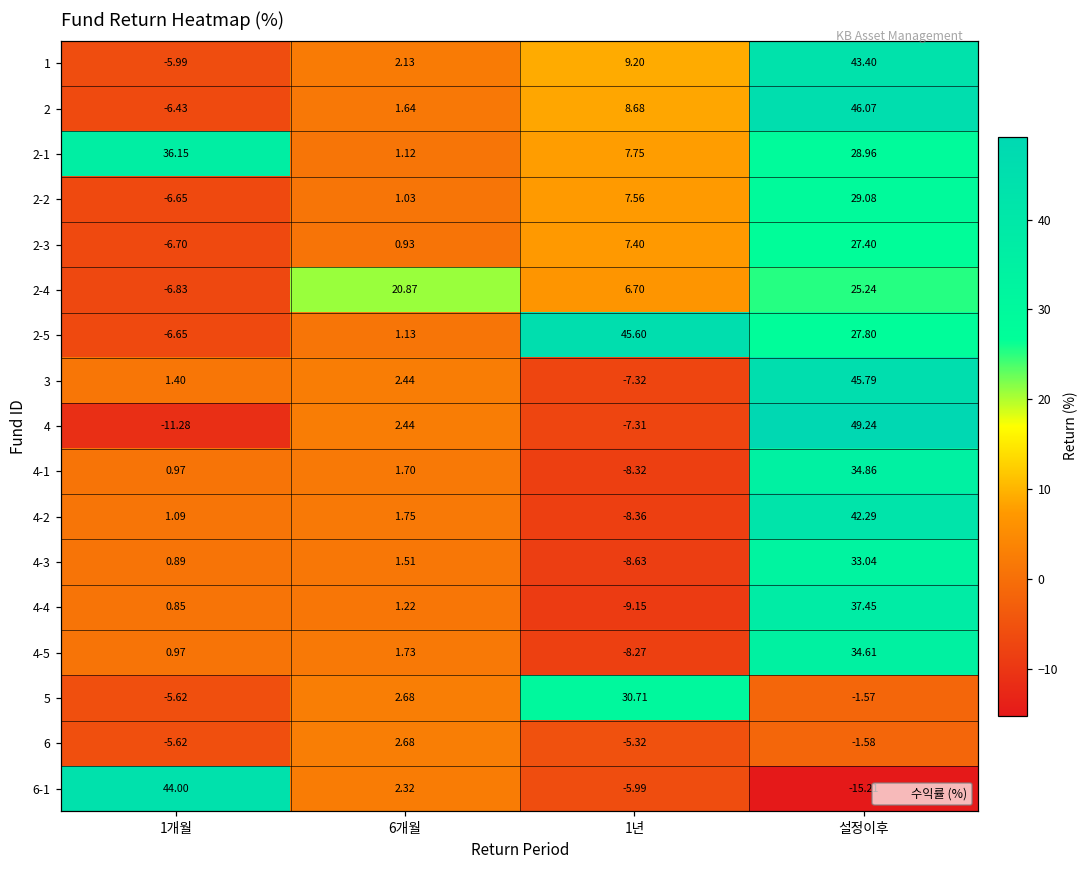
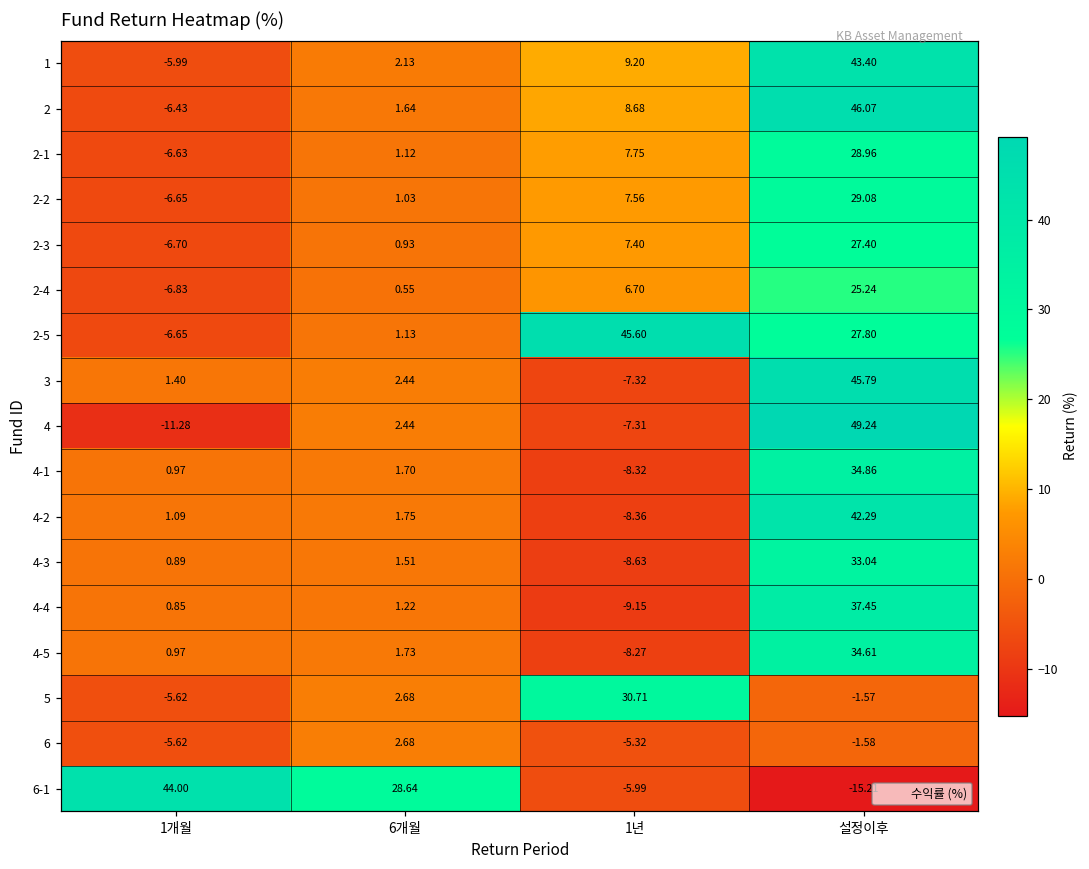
  {
    "1": {
      "1개월": -5.99,
      "6개월": 2.13,
      "1년": 9.20,
      "설정이후": 43.40
    },
    "2": {
      "1개월": -6.43,
      "6개월": 1.64,
      "1년": 8.68,
      "설정이후": 46.07
    },
    "2-1": {
-     "1개월": 36.15,
+     "1개월": -6.63,
      "6개월": 1.12,
      "1년": 7.75,
      "설정이후": 28.96
    },
    "2-2": {
      "1개월": -6.65,
      "6개월": 1.03,
      "1년": 7.56,
      "설정이후": 29.08
    },
    "2-3": {
      "1개월": -6.70,
      "6개월": 0.93,
      "1년": 7.40,
      "설정이후": 27.40
    },
    "2-4": {
      "1개월": -6.83,
-     "6개월": 20.87,
+     "6개월": 0.55,
      "1년": 6.70,
      "설정이후": 25.24
    },
    "2-5": {
      "1개월": -6.65,
      "6개월": 1.13,
      "1년": 45.60,
      "설정이후": 27.80
    },
    "3": {
      "1개월": 1.40,
      "6개월": 2.44,
      "1년": -7.32,
      "설정이후": 45.79
    },
    "4": {
      "1개월": -11.28,
      "6개월": 2.44,
      "1년": -7.31,
      "설정이후": 49.24
    },
    "4-1": {
      "1개월": 0.97,
      "6개월": 1.70,
      "1년": -8.32,
      "설정이후": 34.86
    },
    "4-2": {
      "1개월": 1.09,
      "6개월": 1.75,
      "1년": -8.36,
      "설정이후": 42.29
    },
    "4-3": {
      "1개월": 0.89,
      "6개월": 1.51,
      "1년": -8.63,
      "설정이후": 33.04
    },
    "4-4": {
      "1개월": 0.85,
      "6개월": 1.22,
      "1년": -9.15,
      "설정이후": 37.45
    },
    "4-5": {
      "1개월": 0.97,
      "6개월": 1.73,
      "1년": -8.27,
      "설정이후": 34.61
    },
    "5": {
      "1개월": -5.62,
      "6개월": 2.68,
      "1년": 30.71,
      "설정이후": -1.57
    },
    "6": {
      "1개월": -5.62,
      "6개월": 2.68,
      "1년": -5.32,
      "설정이후": -1.58
    },
    "6-1": {
      "1개월": 44.00,
-     "6개월": 2.32,
+     "6개월": 28.64,
      "1년": -5.99
    }
  }
